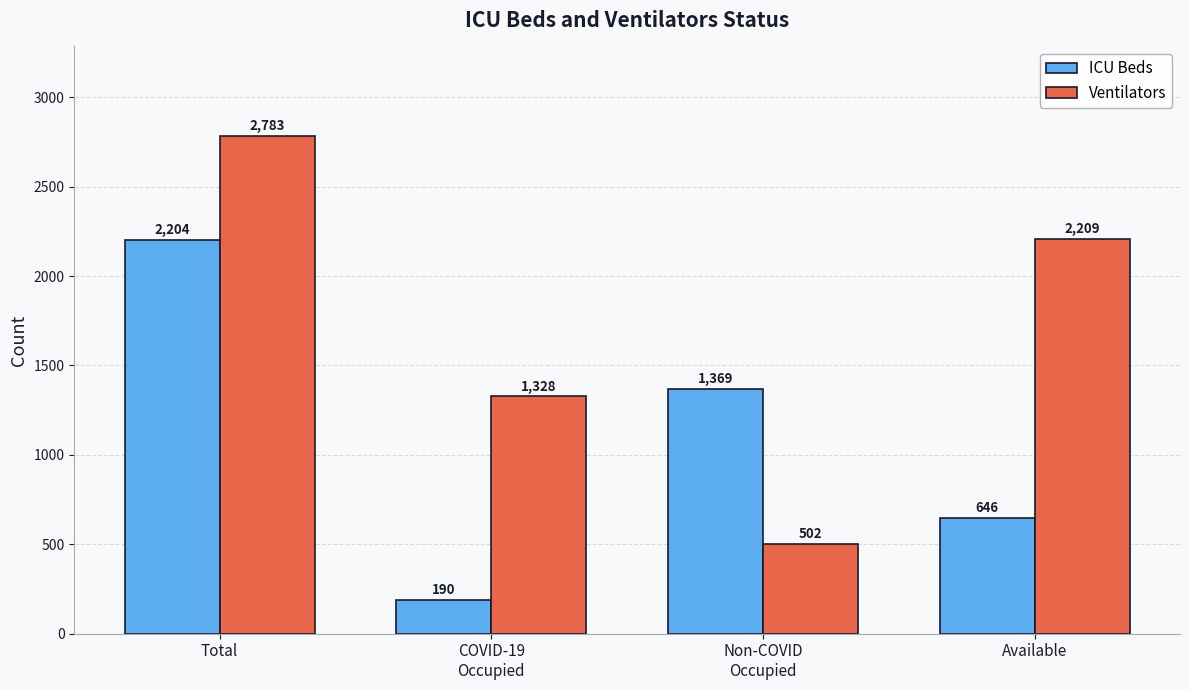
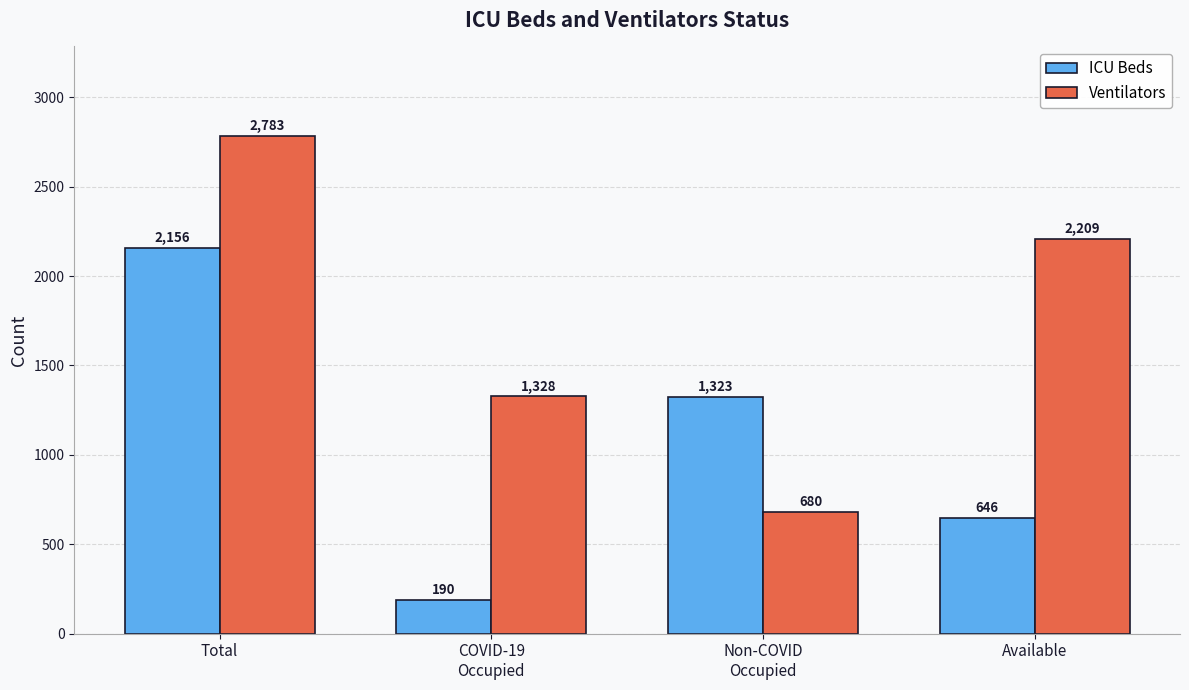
  {
    "ICU Beds": {
-     "Total": "2,204",
+     "Total": "2,156",
      "COVID-19 Occupied": "190",
-     "Non-COVID Occupied": "1,369",
+     "Non-COVID Occupied": "1,323",
      "Available": "646"
    },
    "Ventilators": {
      "Total": "2,783",
      "COVID-19 Occupied": "1,328",
-     "Non-COVID Occupied": "502",
+     "Non-COVID Occupied": "680",
      "Available": "2,209"
    }
  }
